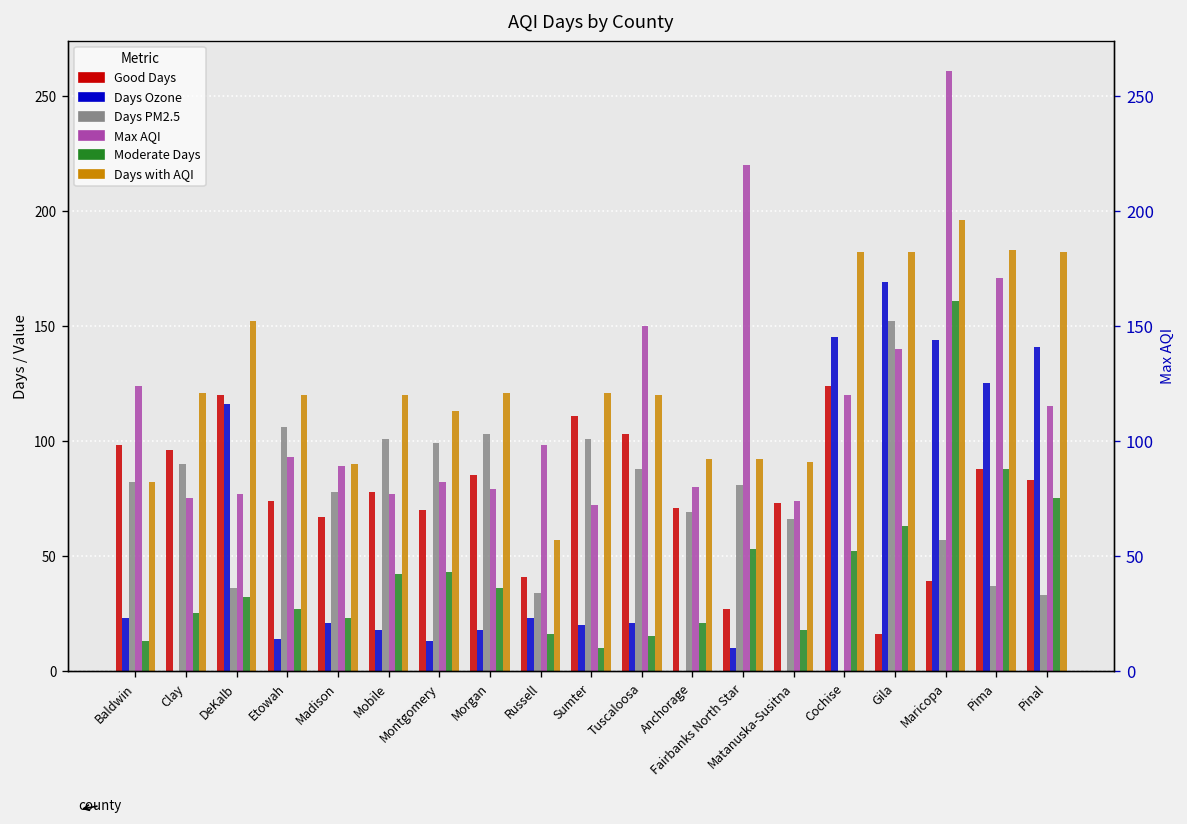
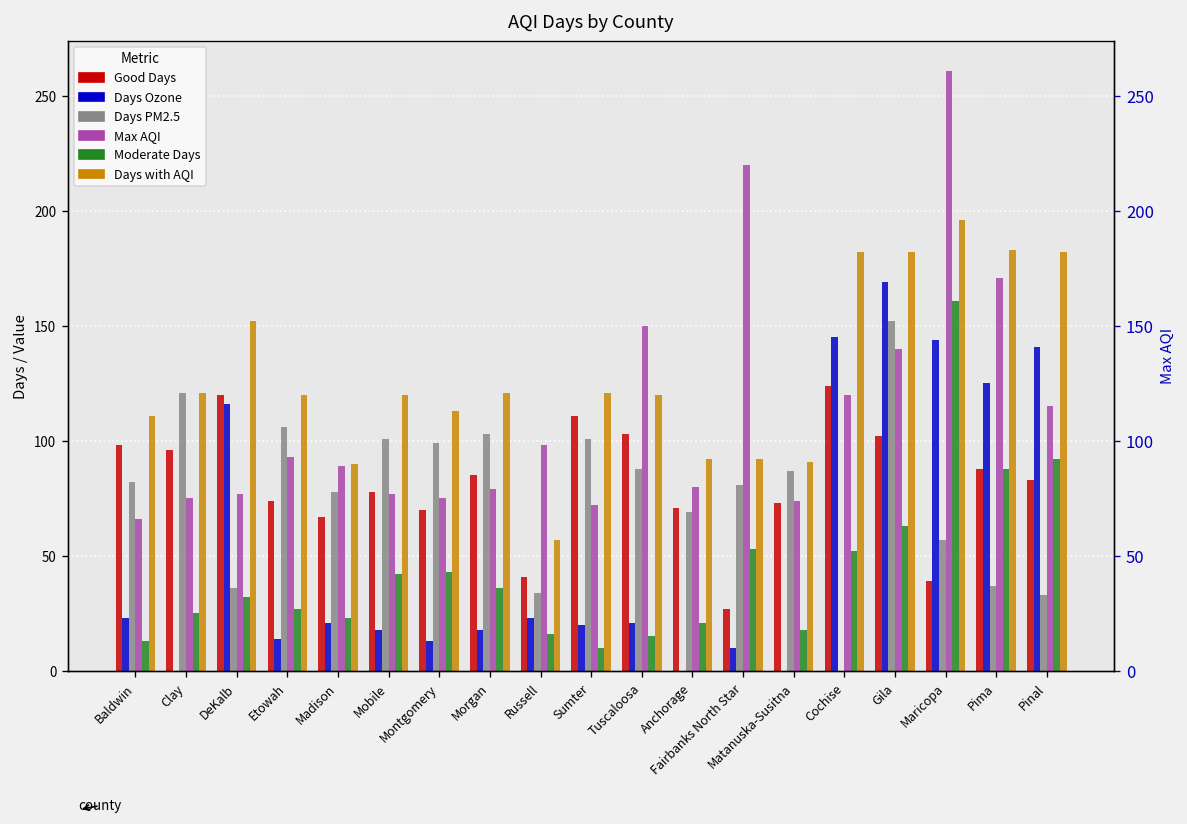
  {
    "Good Days": {
      "Baldwin": 98,
      "Clay": 96,
      "DeKalb": 120,
      "Etowah": 74,
      "Madison": 67,
      "Mobile": 78,
      "Montgomery": 70,
      "Morgan": 85,
      "Russell": 41,
      "Sumter": 111,
      "Tuscaloosa": 103,
      "Anchorage": 71,
      "Fairbanks North Star": 27,
      "Matanuska-Susitna": 73,
      "Cochise": 124,
-     "Gila": 16,
+     "Gila": 102,
      "Maricopa": 39,
      "Pima": 88,
      "Pinal": 83
    },
    "Days Ozone": {
      "Baldwin": 23,
      "Clay": 0,
      "DeKalb": 116,
      "Etowah": 14,
      "Madison": 21,
      "Mobile": 18,
      "Montgomery": 13,
      "Morgan": 18,
      "Russell": 23,
      "Sumter": 20,
      "Tuscaloosa": 21,
      "Anchorage": 0,
      "Fairbanks North Star": 10,
      "Matanuska-Susitna": 0,
      "Cochise": 145,
      "Gila": 169,
      "Maricopa": 144,
      "Pima": 125,
      "Pinal": 141
    },
    "Days PM2.5": {
      "Baldwin": 82,
-     "Clay": 90,
+     "Clay": 121,
      "DeKalb": 36,
      "Etowah": 106,
      "Madison": 78,
      "Mobile": 101,
      "Montgomery": 99,
      "Morgan": 103,
      "Russell": 34,
      "Sumter": 101,
      "Tuscaloosa": 88,
      "Anchorage": 69,
      "Fairbanks North Star": 81,
-     "Matanuska-Susitna": 66,
+     "Matanuska-Susitna": 87,
      "Cochise": 0,
      "Gila": 152,
      "Maricopa": 57,
      "Pima": 37,
      "Pinal": 33
    },
    "Max AQI": {
-     "Baldwin": 124,
+     "Baldwin": 66,
      "Clay": 75,
      "DeKalb": 77,
      "Etowah": 93,
      "Madison": 89,
      "Mobile": 77,
-     "Montgomery": 82,
+     "Montgomery": 75,
      "Morgan": 79,
      "Russell": 98,
      "Sumter": 72,
      "Tuscaloosa": 150,
      "Anchorage": 80,
      "Fairbanks North Star": 220,
      "Matanuska-Susitna": 74,
      "Cochise": 120,
      "Gila": 140,
      "Maricopa": 261,
      "Pima": 171,
      "Pinal": 115
    },
    "Moderate Days": {
      "Baldwin": 13,
      "Clay": 25,
      "DeKalb": 32,
      "Etowah": 27,
      "Madison": 23,
      "Mobile": 42,
      "Montgomery": 43,
      "Morgan": 36,
      "Russell": 16,
      "Sumter": 10,
      "Tuscaloosa": 15,
      "Anchorage": 21,
      "Fairbanks North Star": 53,
      "Matanuska-Susitna": 18,
      "Cochise": 52,
      "Gila": 63,
      "Maricopa": 161,
      "Pima": 88,
-     "Pinal": 75
+     "Pinal": 92
    },
    "Days with AQI": {
-     "Baldwin": 82,
+     "Baldwin": 111,
      "Clay": 121,
      "DeKalb": 152,
      "Etowah": 120,
      "Madison": 90,
      "Mobile": 120,
      "Montgomery": 113,
      "Morgan": 121,
      "Russell": 57,
      "Sumter": 121,
      "Tuscaloosa": 120,
      "Anchorage": 92,
      "Fairbanks North Star": 92,
      "Matanuska-Susitna": 91,
      "Cochise": 182,
      "Gila": 182,
      "Maricopa": 196,
      "Pima": 183,
      "Pinal": 182
    }
  }
